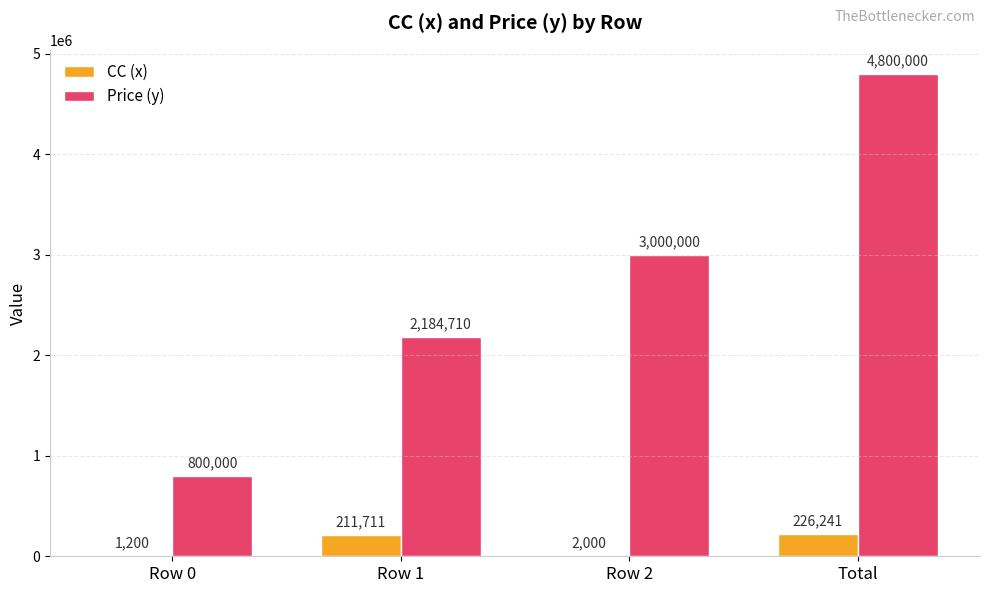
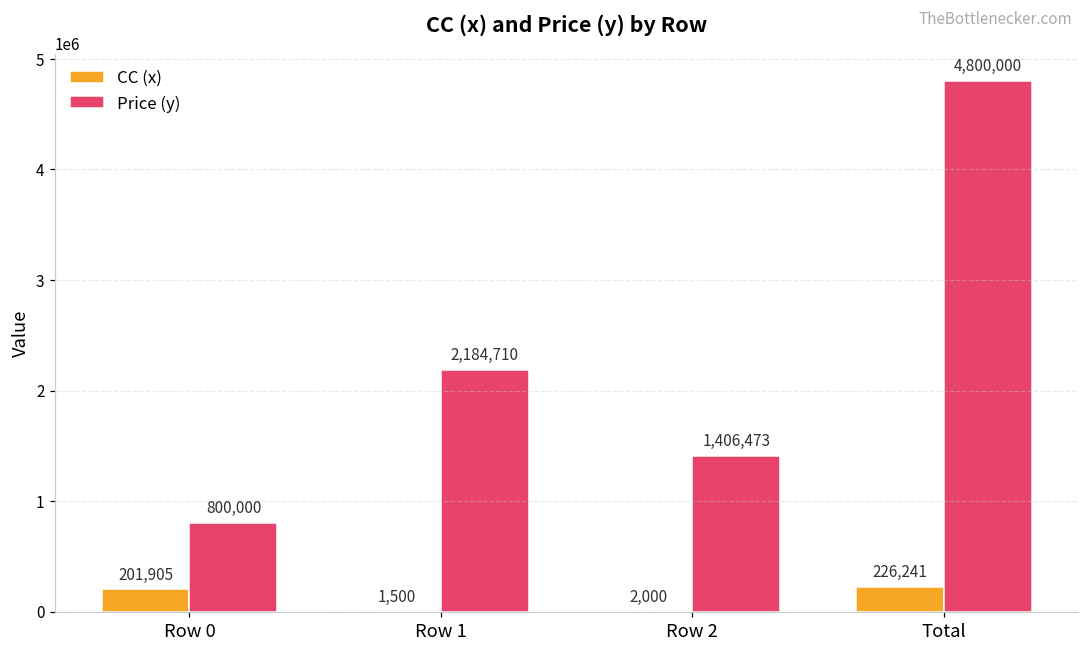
  {
    "CC (x)": {
-     "Row 0": "1,200",
-     "Row 1": "211,711",
+     "Row 0": "201,905",
+     "Row 1": "1,500",
      "Row 2": "2,000",
      "Total": "226,241"
    },
    "Price (y)": {
      "Row 0": "800,000",
      "Row 1": "2,184,710",
-     "Row 2": "3,000,000",
+     "Row 2": "1,406,473",
      "Total": "4,800,000"
    }
  }
